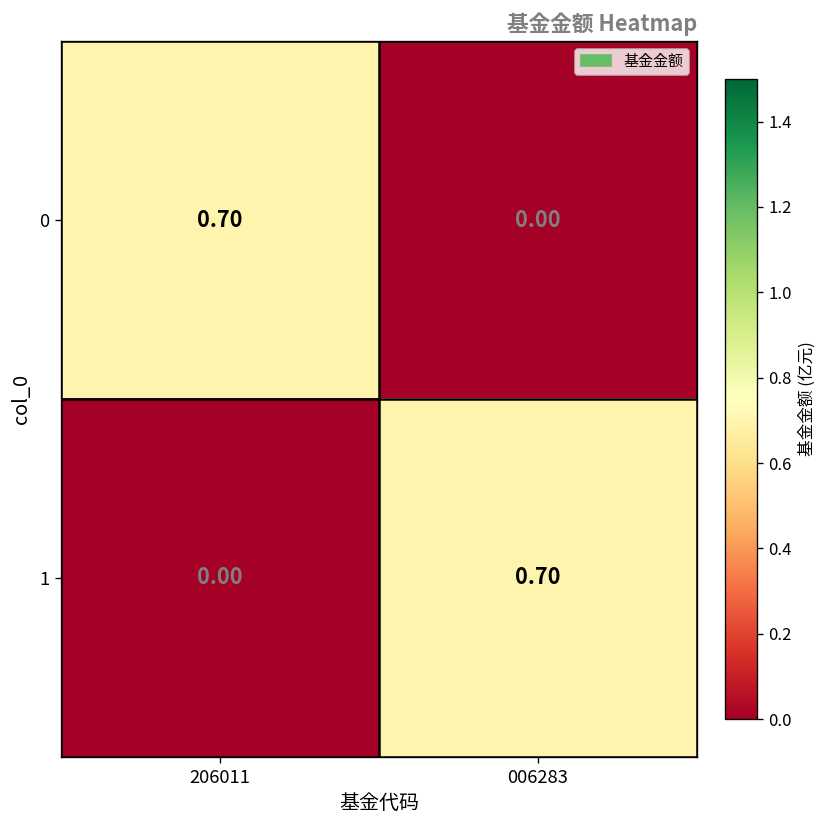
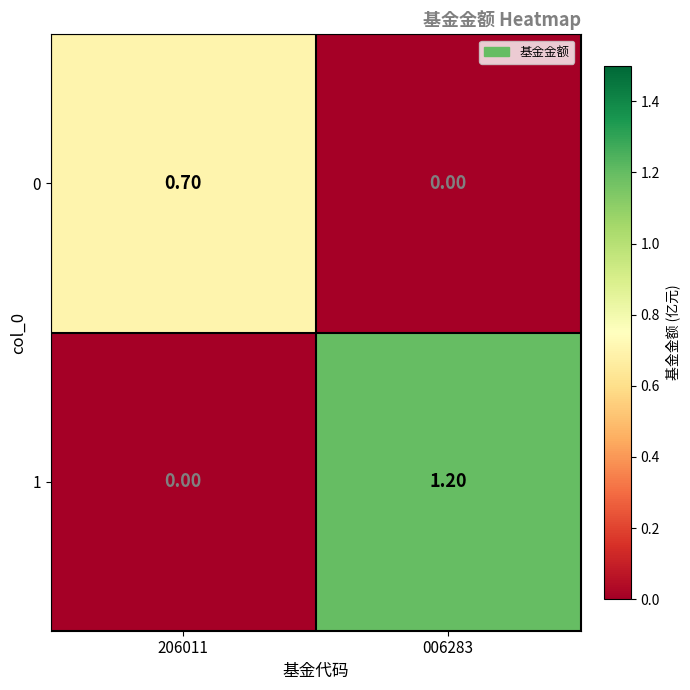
  {
    "0": {
      "206011": 0.70,
      "006283": 0.00
    },
    "1": {
      "206011": 0.00,
-     "006283": 0.70
+     "006283": 1.20
    }
  }
